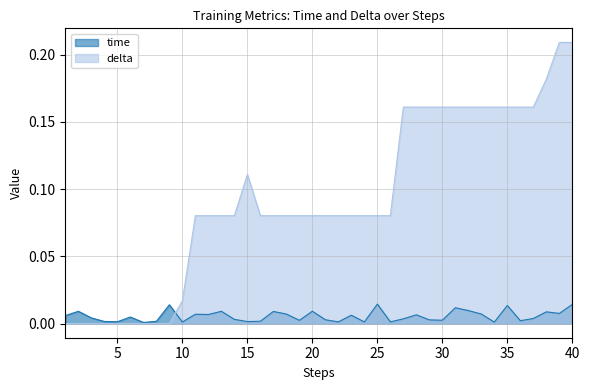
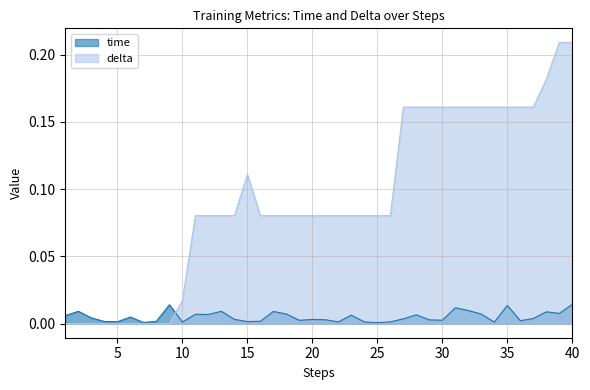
  {
    "time": {
      "10": 0.001,
      "15": 0.002,
-     "20": 0.009,
-     "25": 0.015,
+     "20": 0.003,
+     "25": 0.001,
      "30": 0.003,
      "35": 0.014,
      "40": 0.014
    },
    "delta": {
      "10": 0.017,
      "15": 0.111,
      "20": 0.080,
      "25": 0.080,
      "30": 0.161,
      "35": 0.161,
      "40": 0.209
    }
  }
